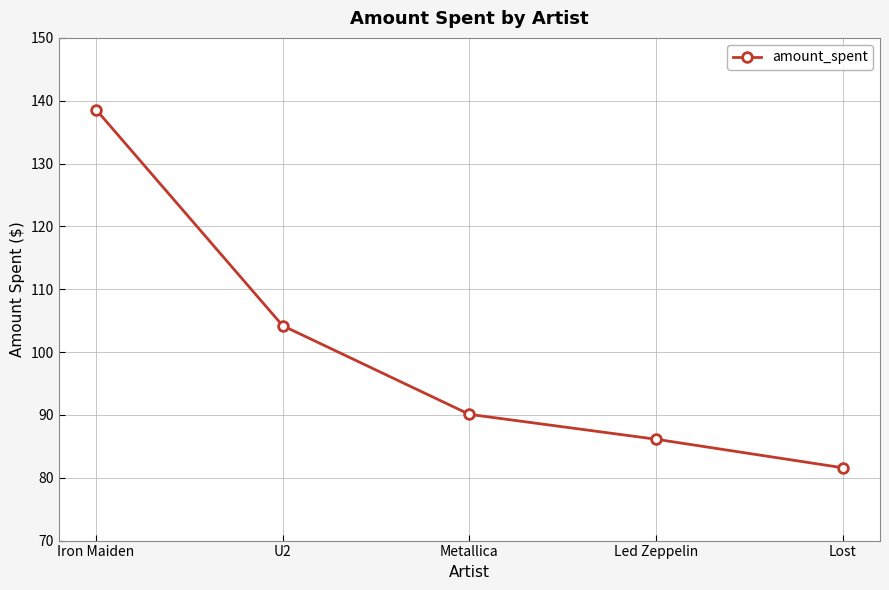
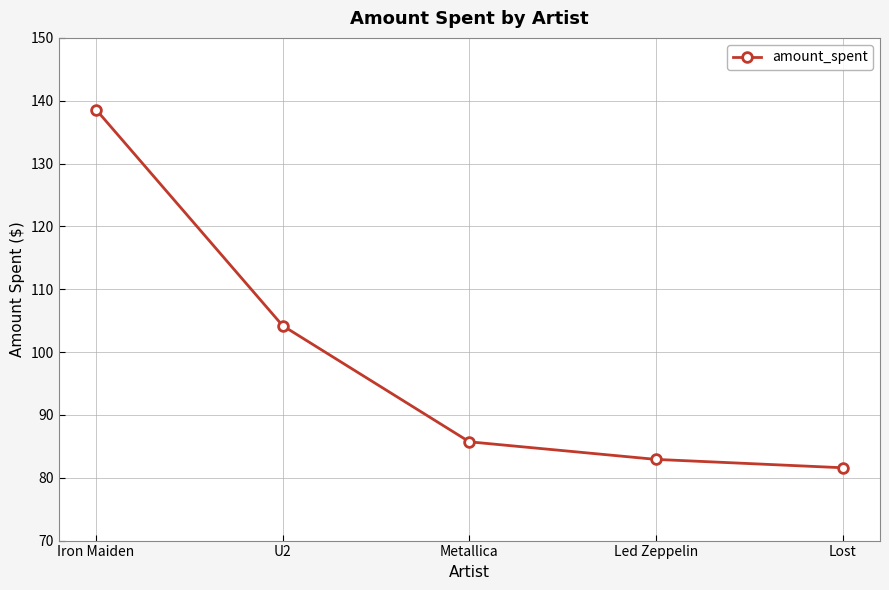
  {
    "Iron Maiden": 139,
    "U2": 104,
-   "Metallica": 90,
-   "Led Zeppelin": 86,
+   "Metallica": 86,
+   "Led Zeppelin": 83,
    "Lost": 82
  }
